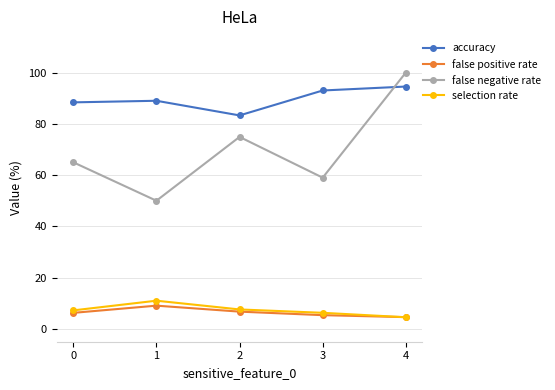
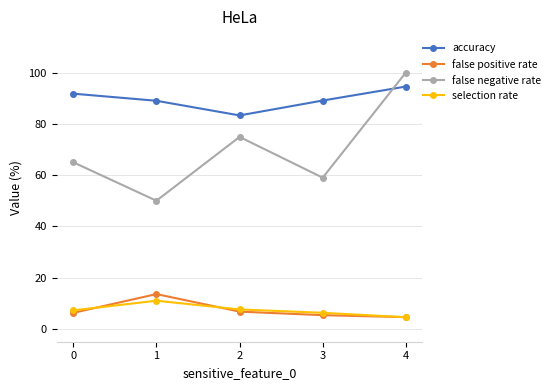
  {
    "accuracy": {
-     "0": 88,
+     "0": 92,
      "1": 89,
      "2": 83,
-     "3": 93,
+     "3": 89,
      "4": 95
    },
    "false positive rate": {
-     "1": 9
+     "1": 14
    },
    "false negative rate": {
      "0": 65,
      "1": 50,
      "2": 75,
      "3": 59,
      "4": 100
    },
    "selection rate": {
      "1": 11
    }
  }
